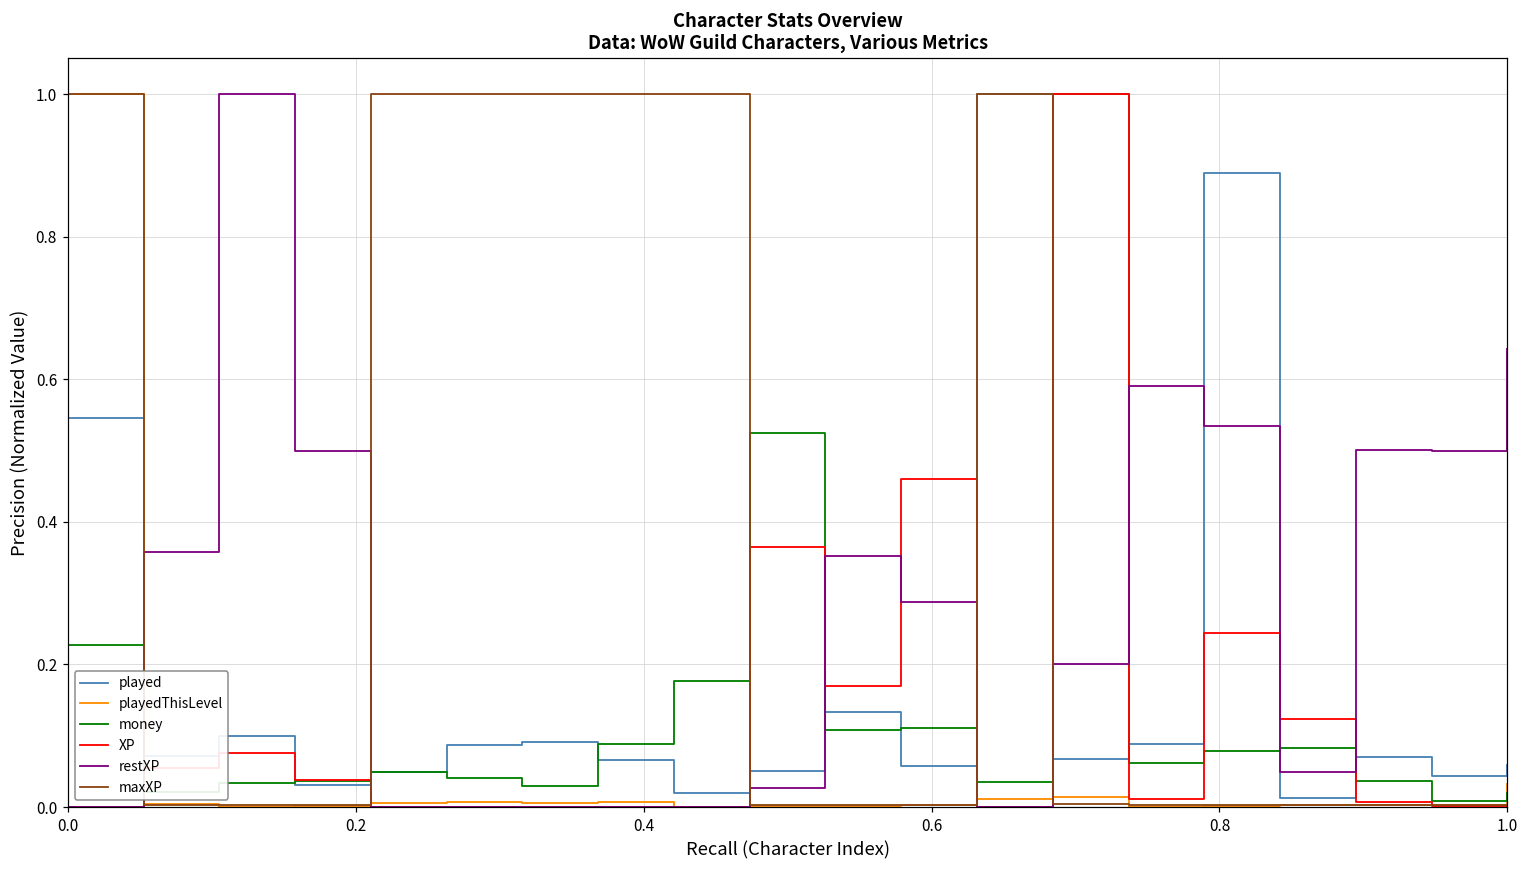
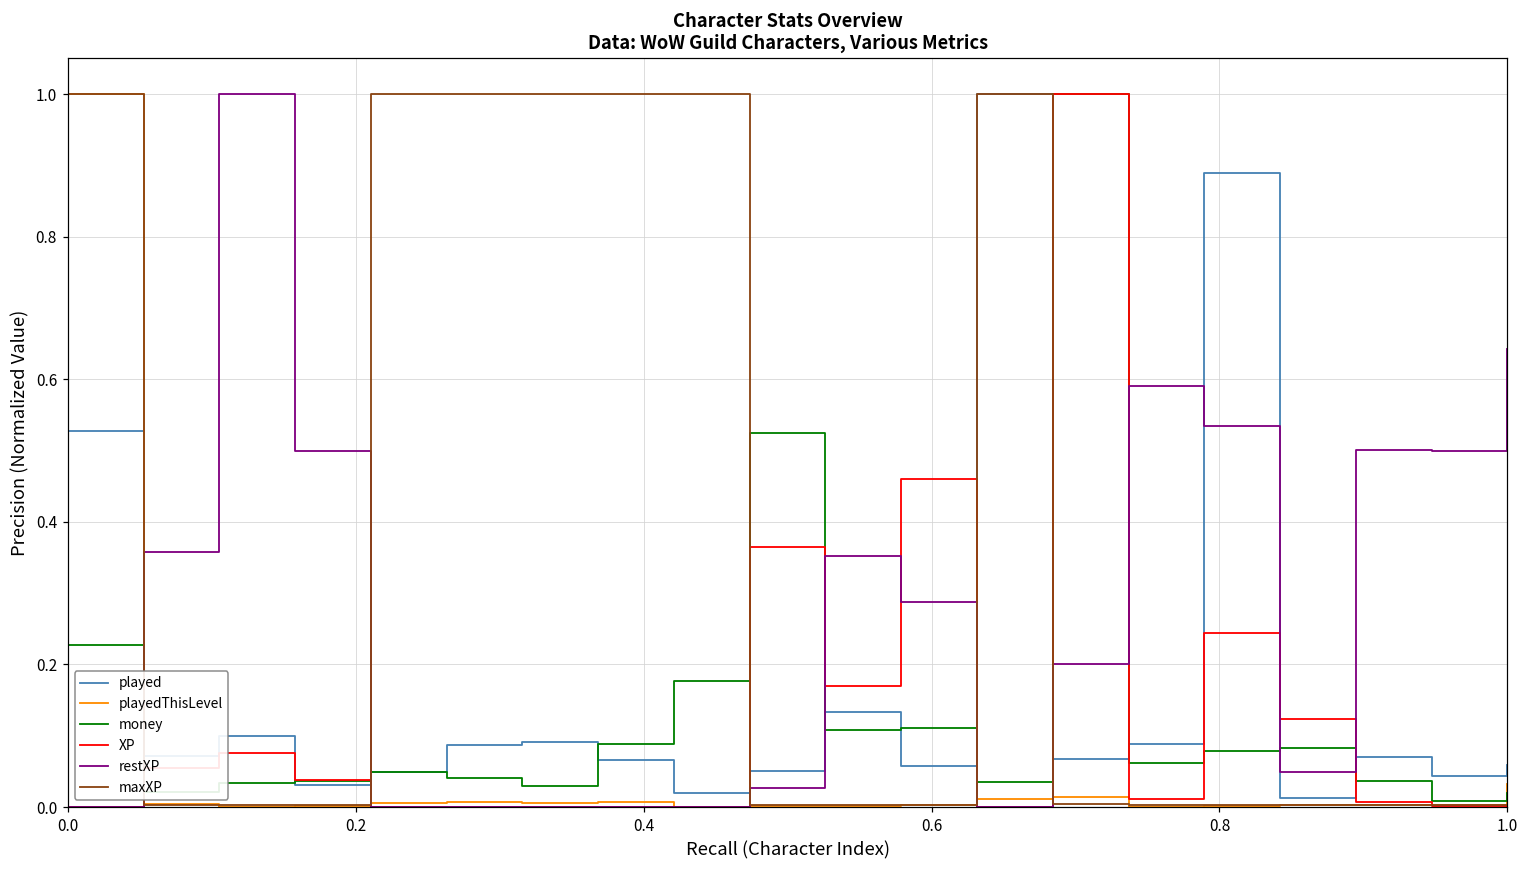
  {
    "played": {
-     "0.0": 0.55,
+     "0.0": 0.53,
      "1.0": 0.06
    },
    "playedThisLevel": {
      "1.0": 0.03
    },
    "money": {
      "0.0": 0.23,
      "1.0": 0.02
    },
    "restXP": {
      "1.0": 0.64
    }
  }
